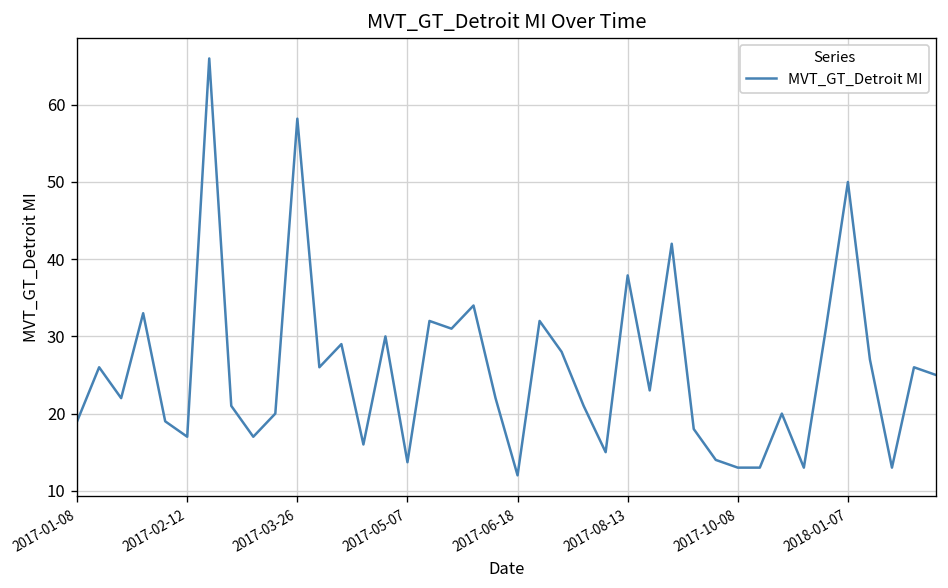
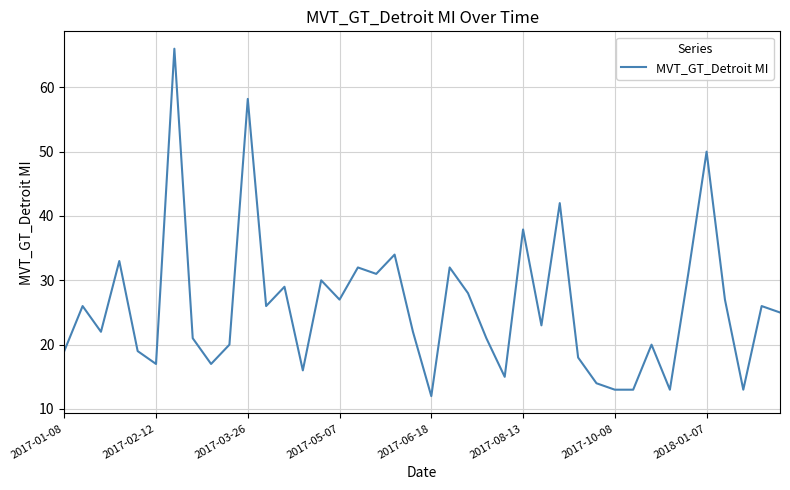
  {
    "2017-01-08": 19,
    "2017-02-12": 17,
    "2017-03-26": 58,
-   "2017-05-07": 14,
+   "2017-05-07": 27,
    "2017-06-18": 12,
    "2017-08-13": 38,
    "2017-10-08": 13,
    "2018-01-07": 50
  }
